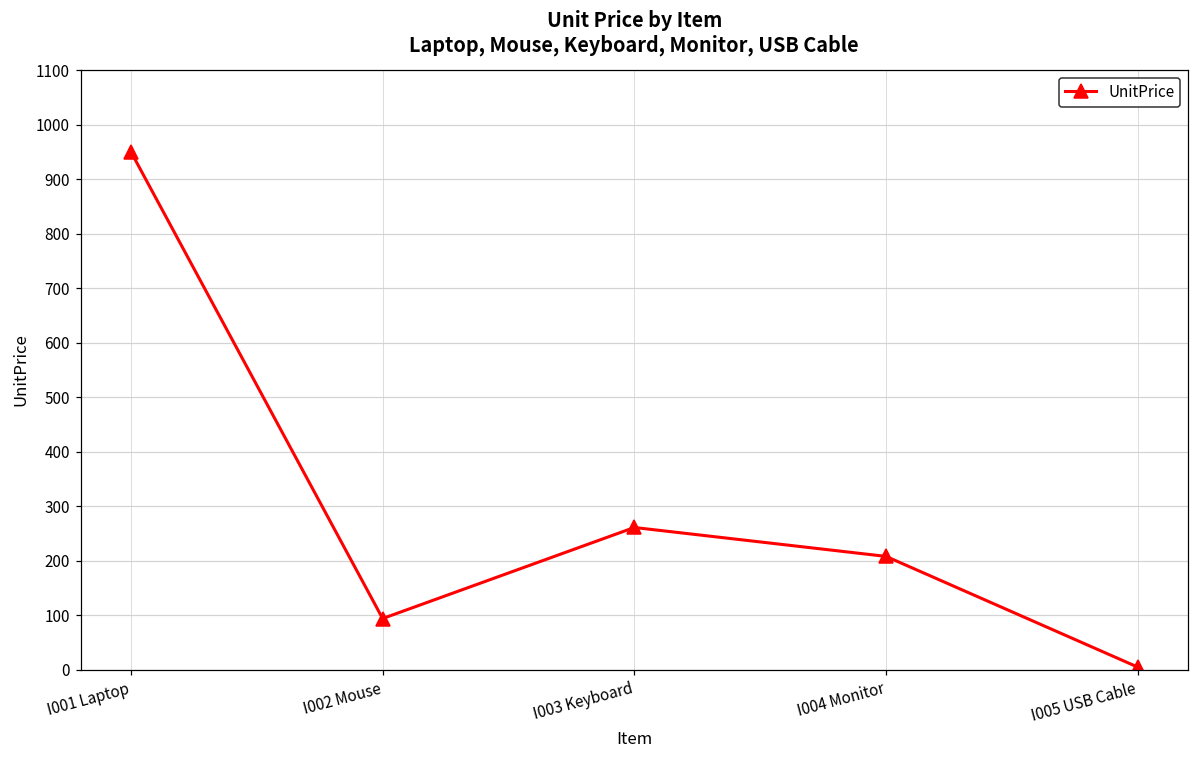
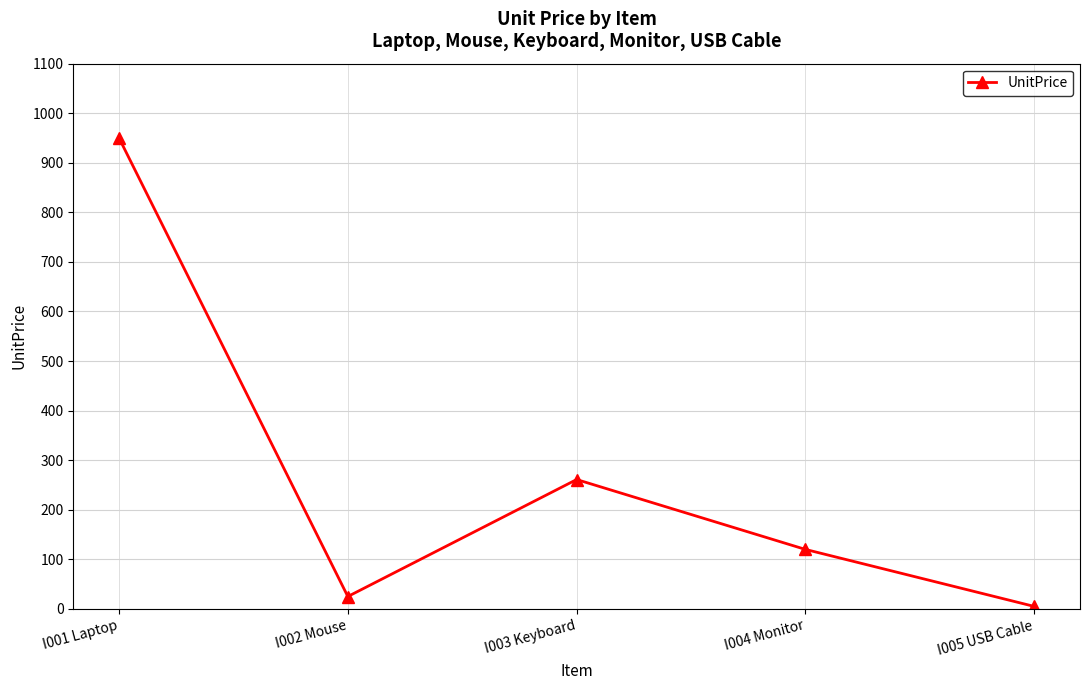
  {
    "I001 Laptop": 950,
-   "I002 Mouse": 90,
+   "I002 Mouse": 30,
    "I003 Keyboard": 260,
-   "I004 Monitor": 210,
+   "I004 Monitor": 120,
    "I005 USB Cable": 10
  }
